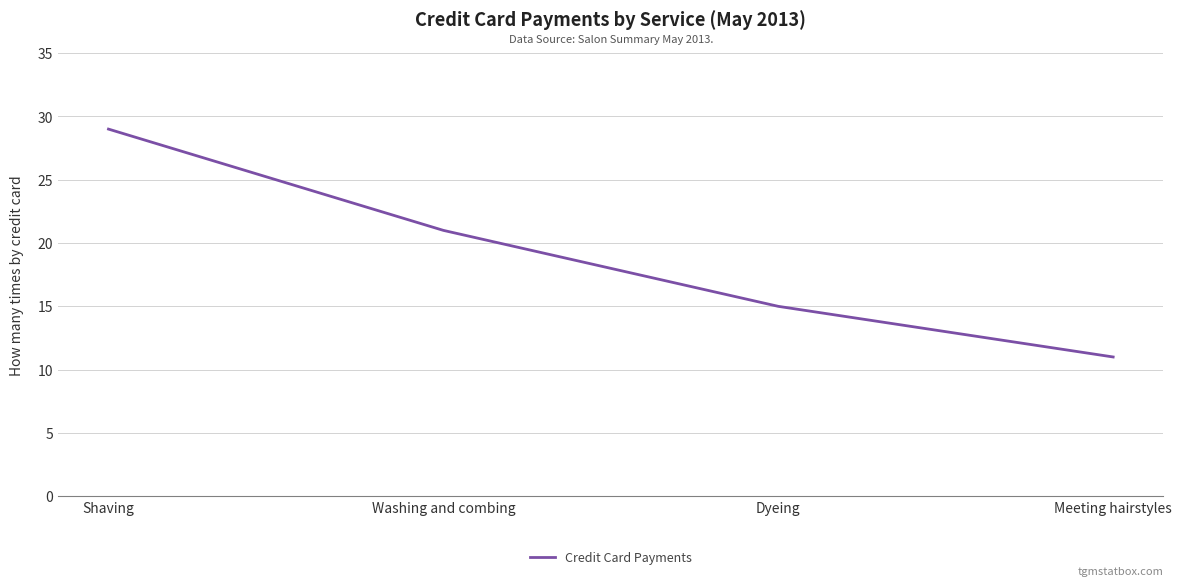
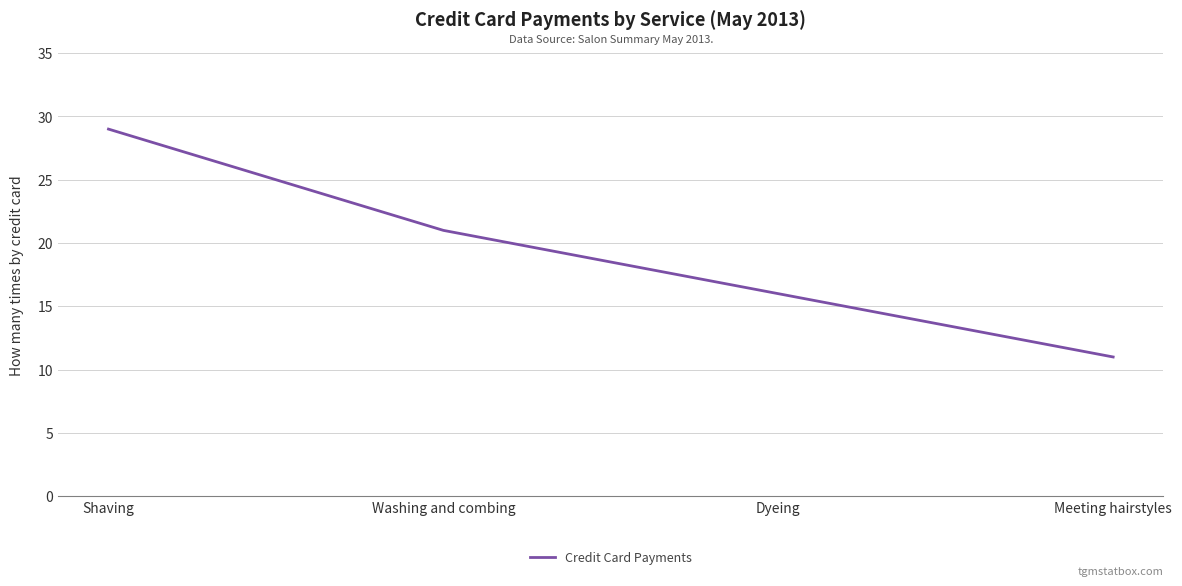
  {
    "Shaving": 29,
    "Washing and combing": 21,
-   "Dyeing": 15,
+   "Dyeing": 16,
    "Meeting hairstyles": 11
  }
